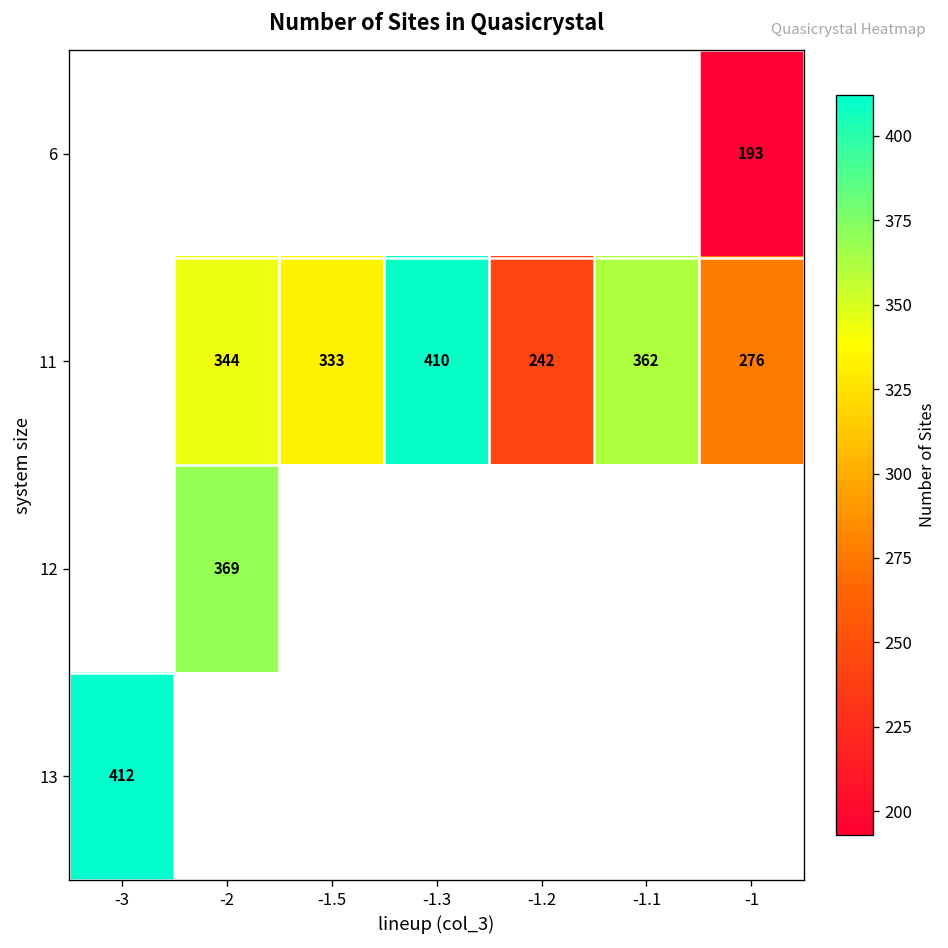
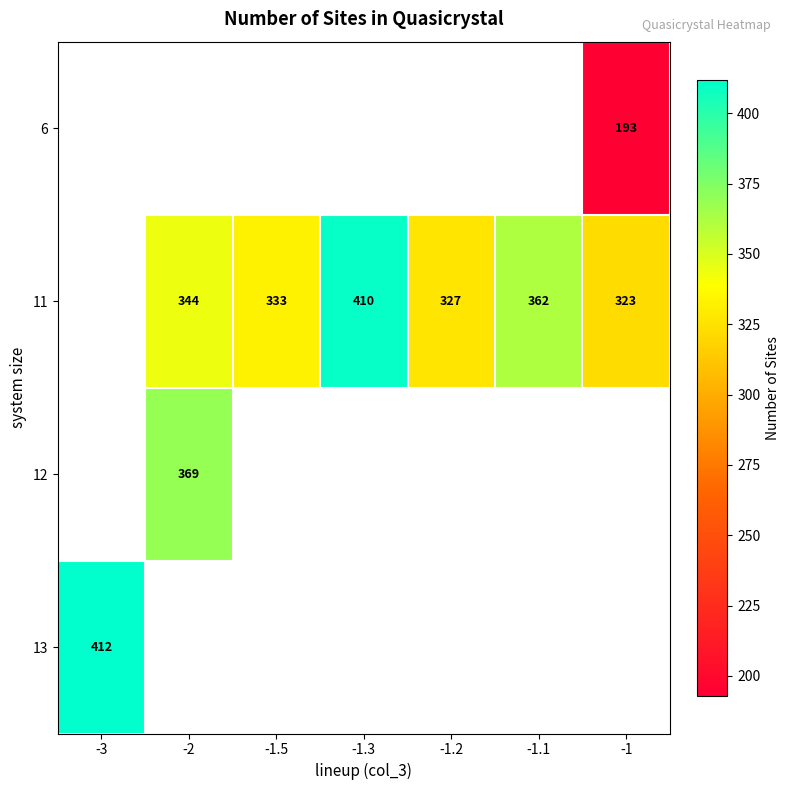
  {
    "6": {
      "-1": 193
    },
    "11": {
      "-2": 344,
      "-1.5": 333,
      "-1.3": 410,
-     "-1.2": 242,
+     "-1.2": 327,
      "-1.1": 362,
-     "-1": 276
+     "-1": 323
    },
    "12": {
      "-2": 369
    },
    "13": {
      "-3": 412
    }
  }
